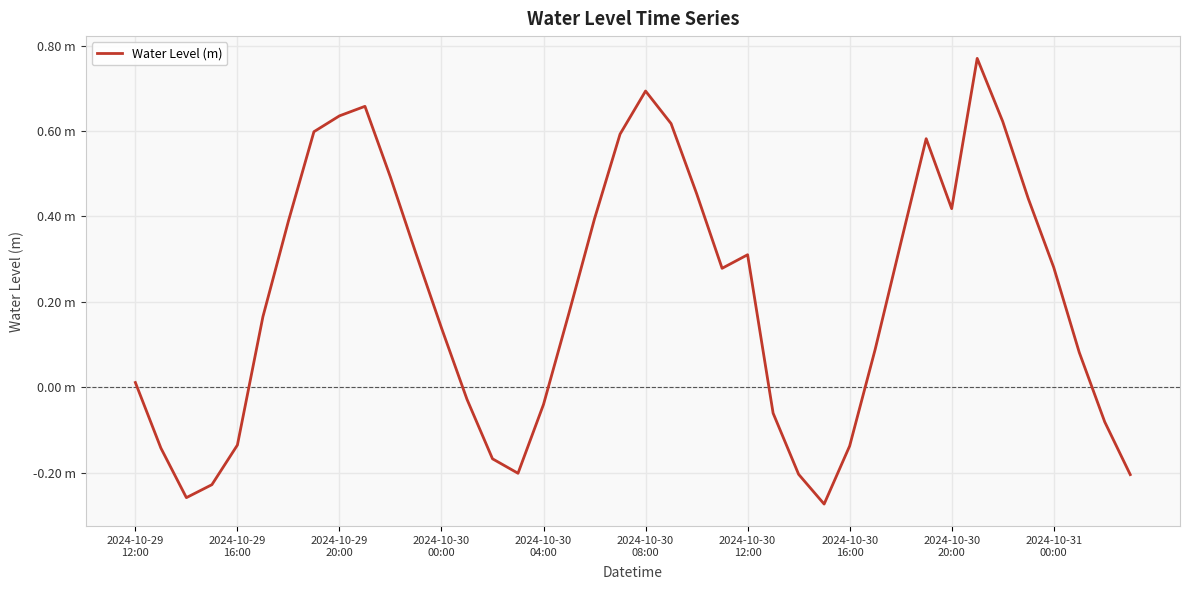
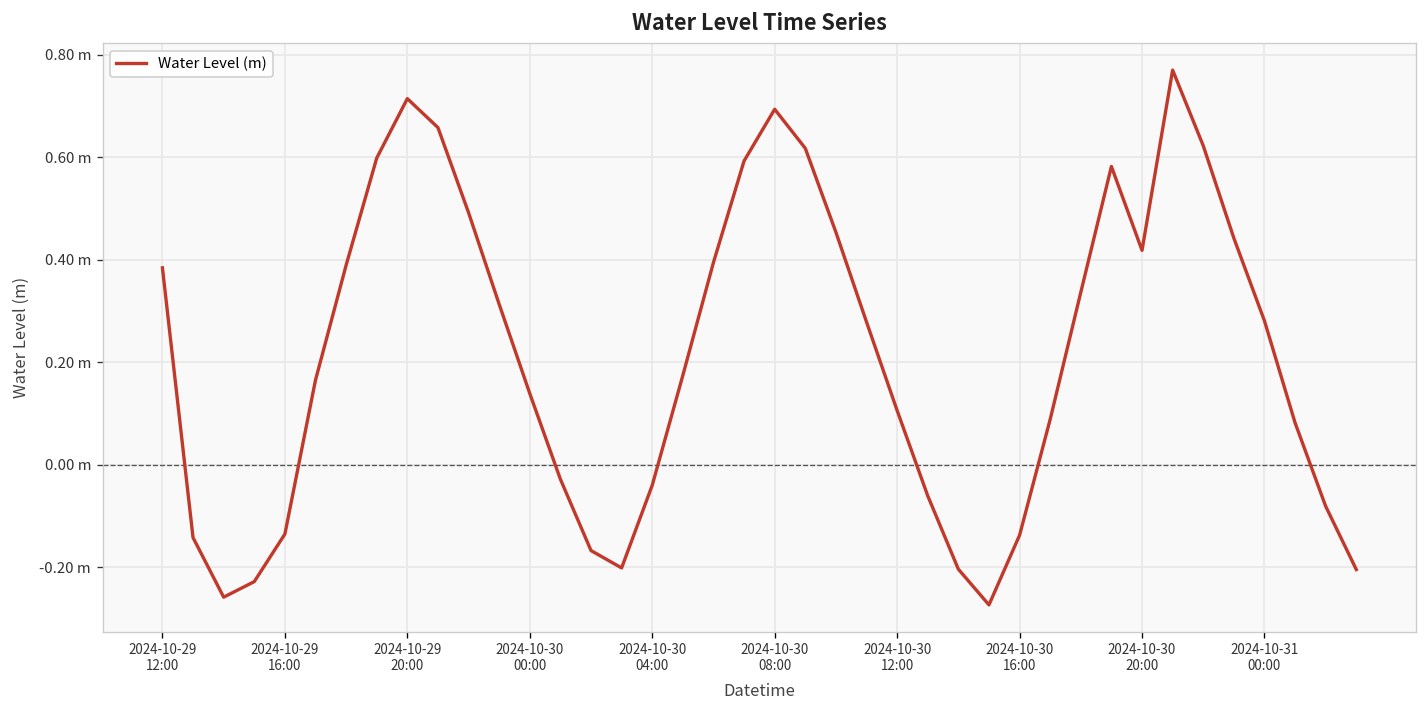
  {
-   "2024-10-29 12:00": "0.01 m",
+   "2024-10-29 12:00": "0.38 m",
    "2024-10-29 16:00": "-0.14 m",
-   "2024-10-29 20:00": "0.64 m",
+   "2024-10-29 20:00": "0.71 m",
    "2024-10-30 00:00": "0.14 m",
    "2024-10-30 04:00": "-0.04 m",
    "2024-10-30 08:00": "0.69 m",
-   "2024-10-30 12:00": "0.31 m",
+   "2024-10-30 12:00": "0.11 m",
    "2024-10-30 16:00": "-0.14 m",
    "2024-10-30 20:00": "0.42 m",
    "2024-10-31 00:00": "0.28 m"
  }
